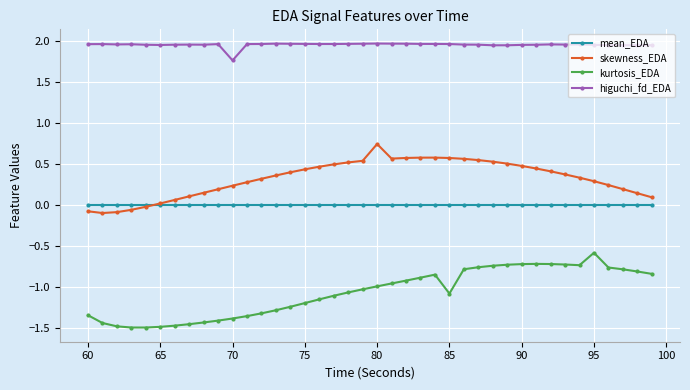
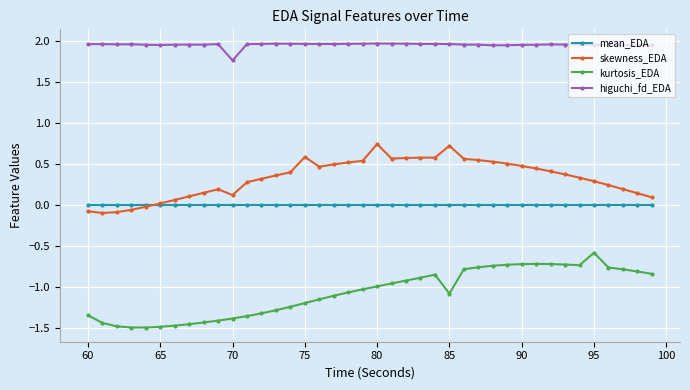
  {
    "mean_EDA": {
      "60": 0.0,
      "70": 0.0,
      "75": 0.0,
      "80": 0.0,
      "85": 0.0,
      "90": 0.0,
      "95": 0.0
    },
    "skewness_EDA": {
      "60": -0.1,
-     "70": 0.2,
-     "75": 0.4,
+     "70": 0.1,
+     "75": 0.6,
      "80": 0.7,
-     "85": 0.6,
+     "85": 0.7,
      "90": 0.5,
      "95": 0.3
    },
    "kurtosis_EDA": {
      "60": -1.3,
      "65": -1.5,
      "70": -1.4,
      "75": -1.2,
      "80": -1.0,
      "85": -1.1,
      "90": -0.7,
      "95": -0.6
    },
    "higuchi_fd_EDA": {
      "60": 2.0,
      "65": 1.9,
      "70": 1.8,
      "75": 2.0,
      "80": 2.0,
      "85": 2.0,
      "90": 2.0
    }
  }
